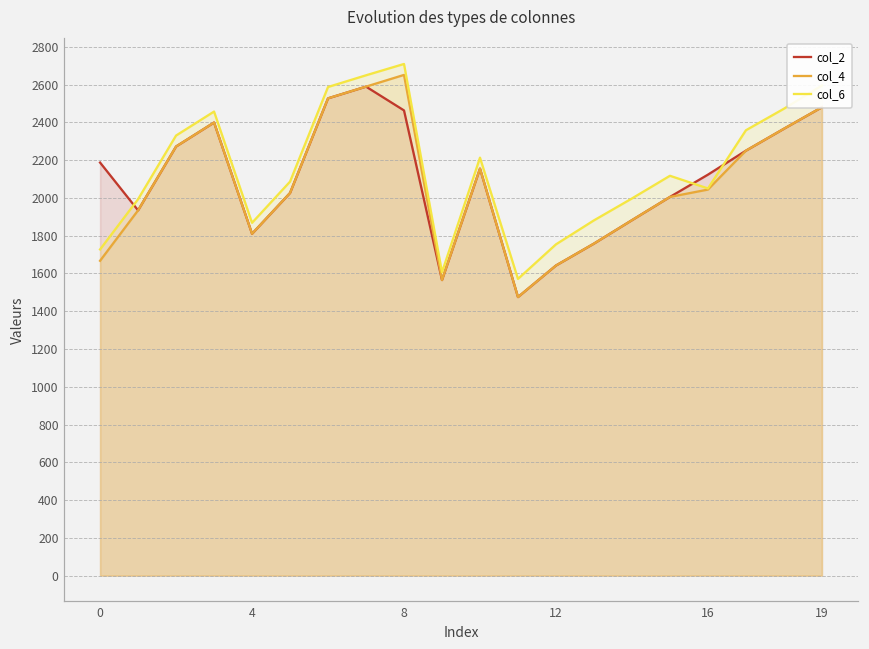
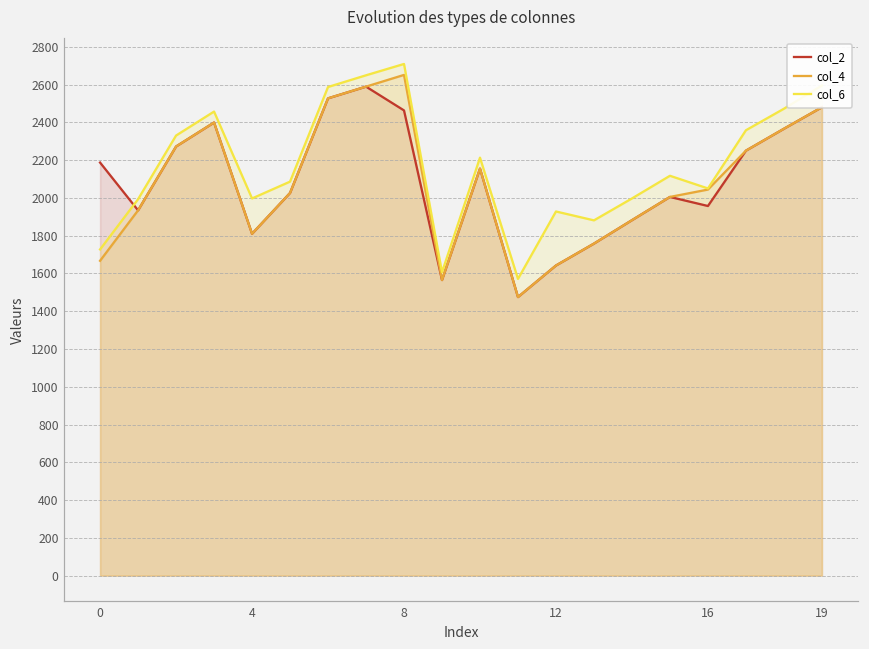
  {
    "col_2": {
      "0": 2190,
      "8": 2460,
-     "16": 2120
+     "16": 1960
    },
    "col_4": {
      "0": 1670,
      "8": 2650
    },
    "col_6": {
      "0": 1730,
-     "4": 1870,
+     "4": 2000,
      "8": 2710,
-     "12": 1750
+     "12": 1930
    }
  }
